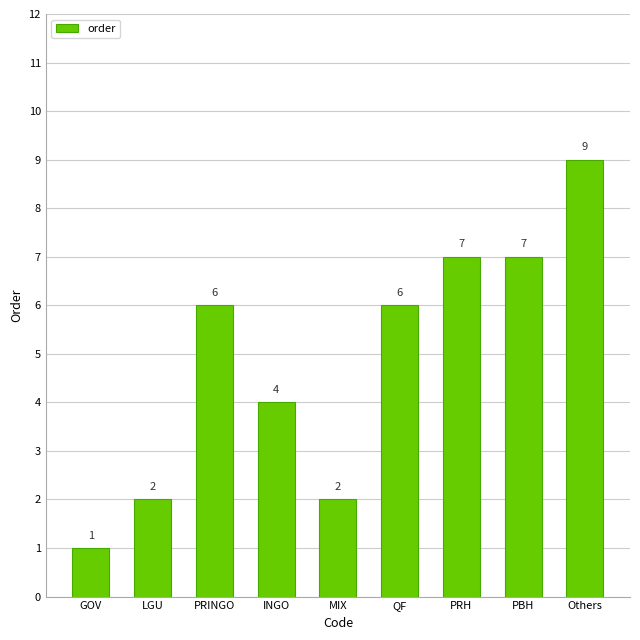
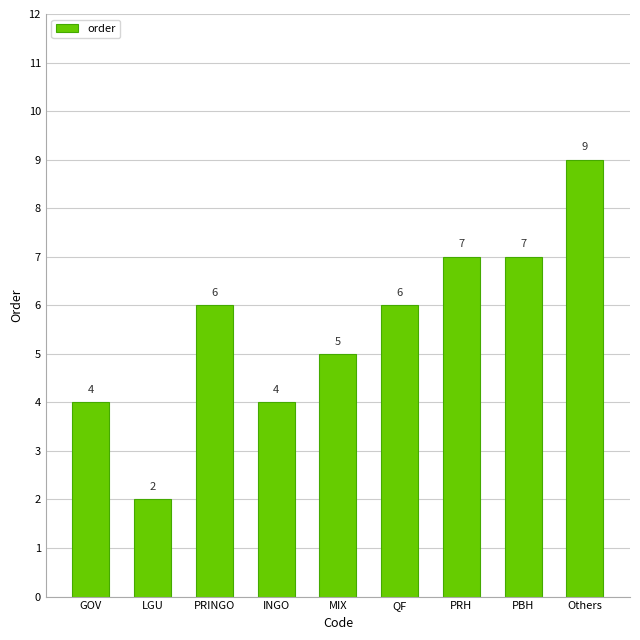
  {
-   "GOV": 1,
+   "GOV": 4,
    "LGU": 2,
    "PRINGO": 6,
    "INGO": 4,
-   "MIX": 2,
+   "MIX": 5,
    "QF": 6,
    "PRH": 7,
    "PBH": 7,
    "Others": 9
  }
